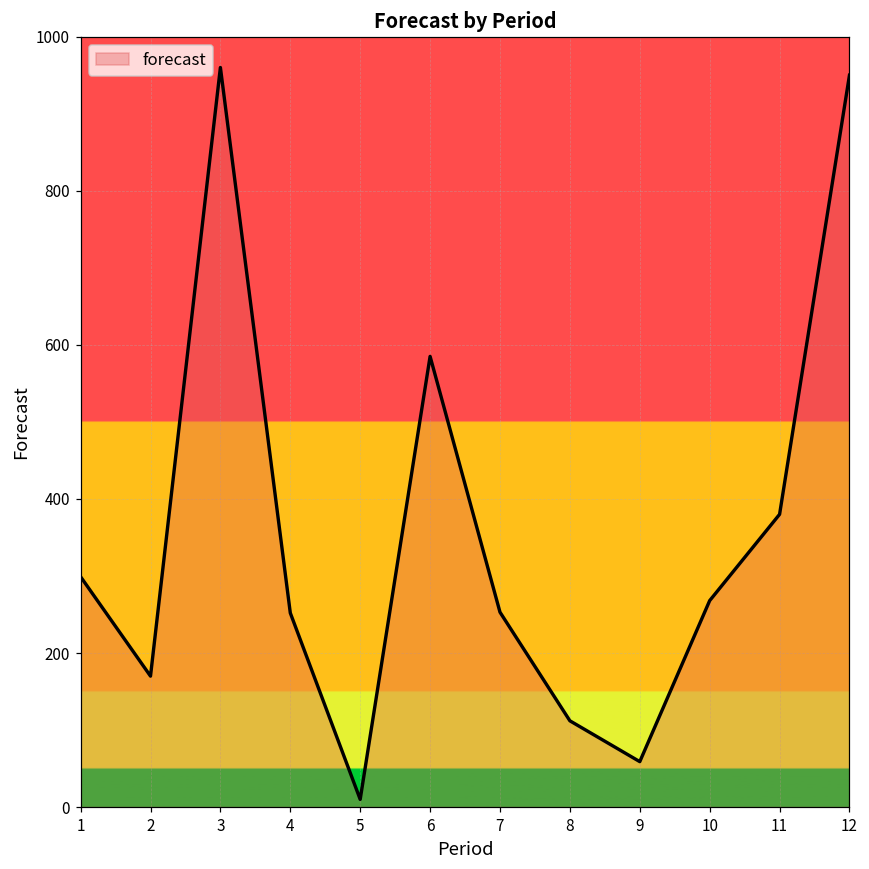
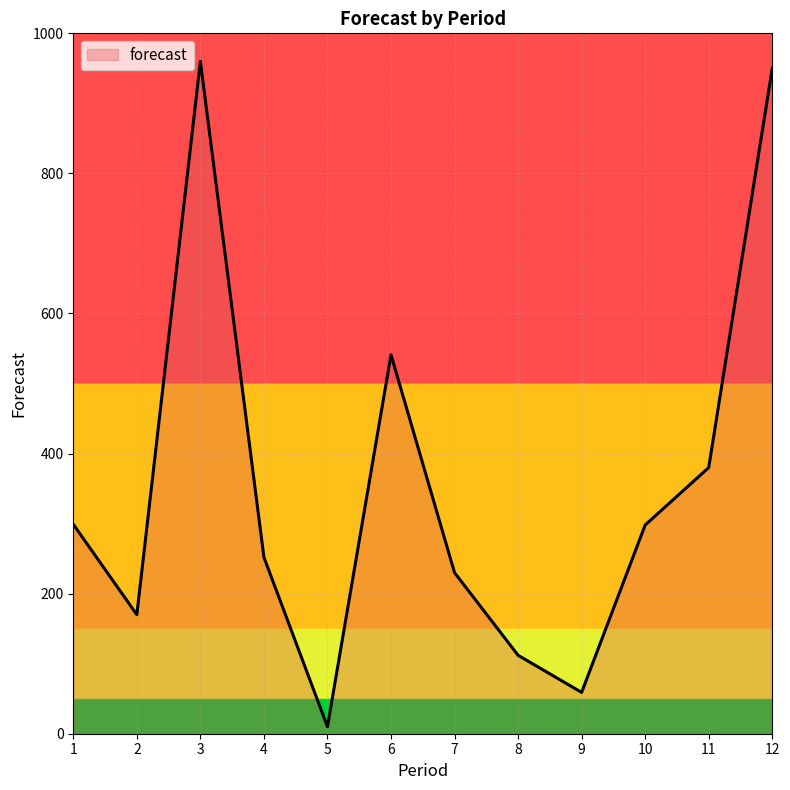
  {
    "1": 300,
    "2": 170,
    "3": 960,
    "4": 250,
    "5": 10,
-   "6": 590,
-   "7": 250,
+   "6": 540,
+   "7": 230,
    "8": 110,
    "9": 60,
-   "10": 270,
+   "10": 300,
    "11": 380,
    "12": 950
  }
